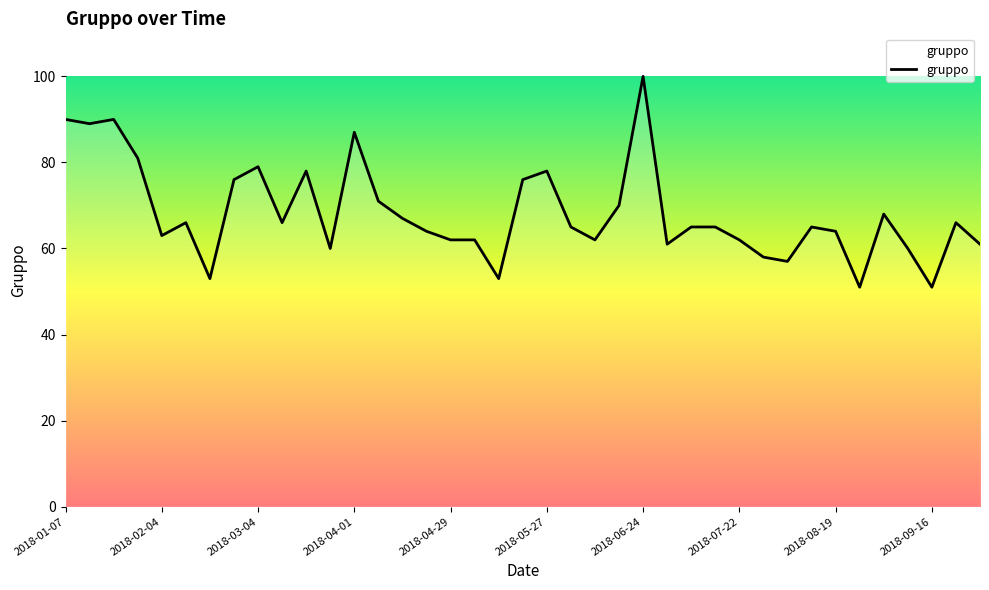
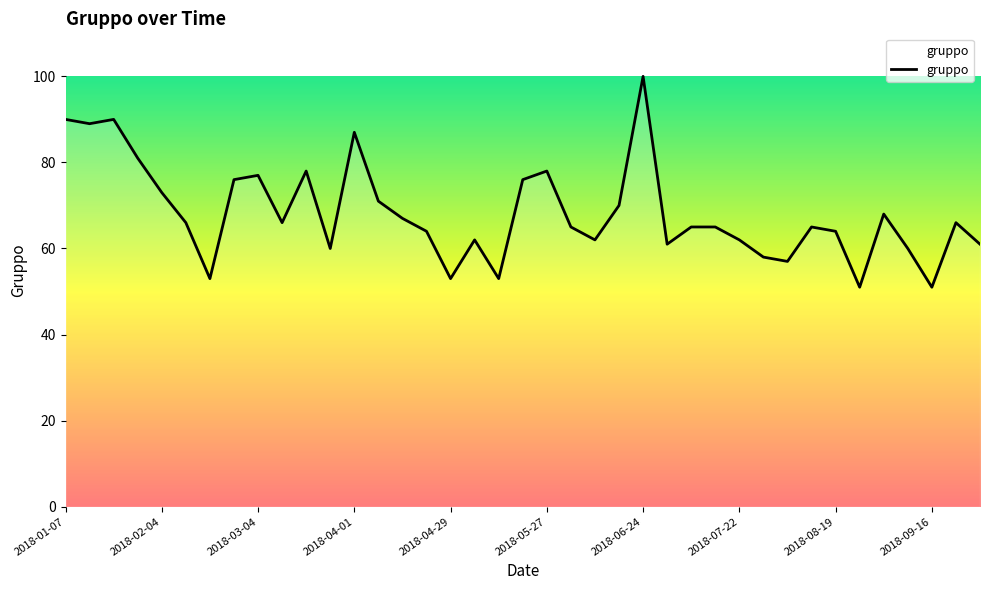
  {
    "2018-01-07": 90,
-   "2018-02-04": 63,
-   "2018-03-04": 79,
+   "2018-02-04": 73,
+   "2018-03-04": 77,
    "2018-04-01": 87,
-   "2018-04-29": 62,
+   "2018-04-29": 53,
    "2018-05-27": 78,
    "2018-06-24": 100,
    "2018-07-22": 62,
    "2018-08-19": 64,
    "2018-09-16": 51
  }
